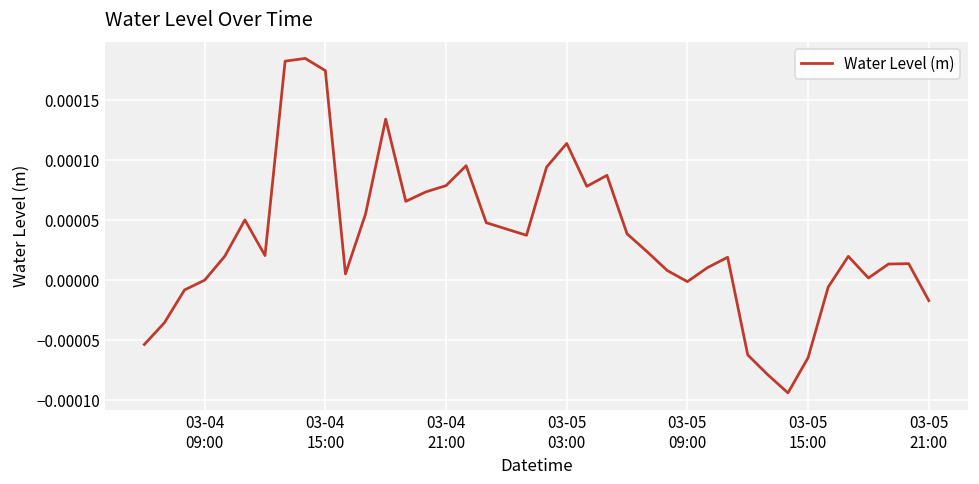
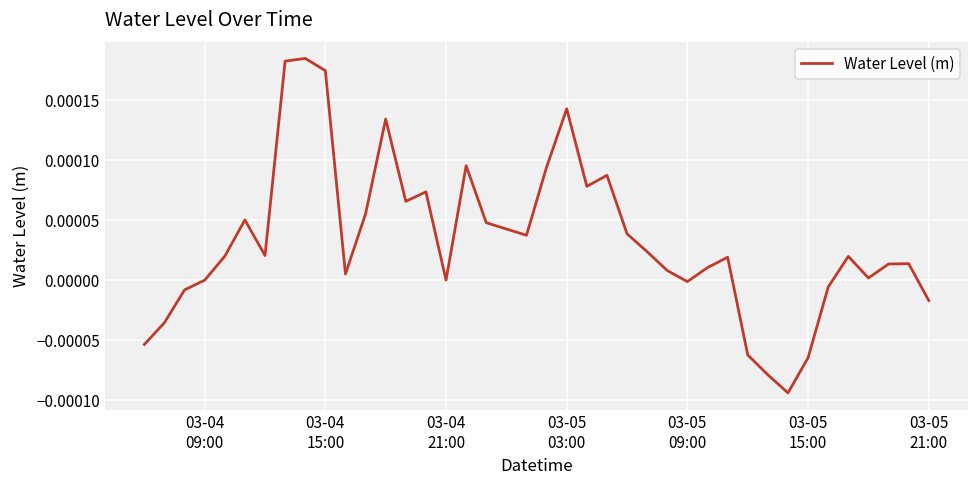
  {
    "03-04 09:00": 0.000000,
    "03-04 15:00": 0.000175,
-   "03-04 21:00": 0.0001,
-   "03-05 03:00": 0.000114,
+   "03-04 21:00": 0.0000,
+   "03-05 03:00": 0.000143,
    "03-05 09:00": -0.000001,
    "03-05 15:00": -0.000065,
    "03-05 21:00": -0.000017
  }
